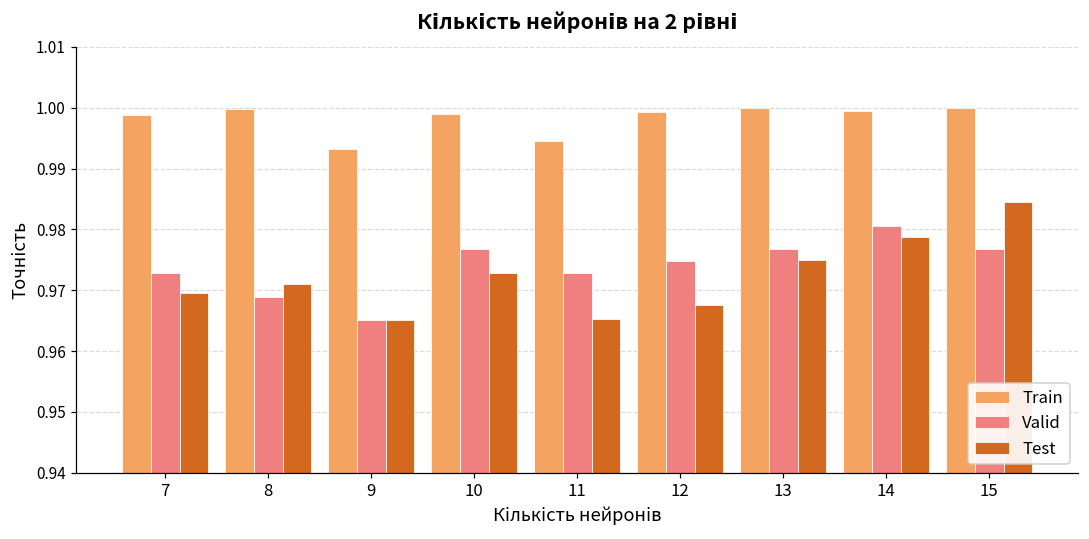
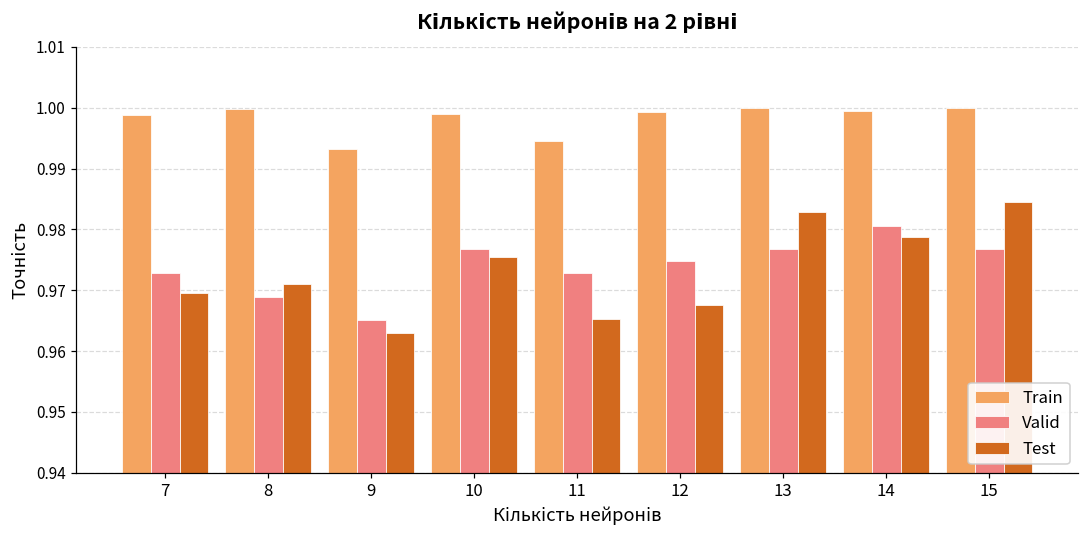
  {
    "Test": {
      "7": 0.970,
      "8": 0.971,
-     "9": 0.965,
-     "10": 0.973,
+     "9": 0.963,
+     "10": 0.975,
      "11": 0.965,
      "12": 0.968,
-     "13": 0.975,
+     "13": 0.983,
      "14": 0.979,
      "15": 0.985
    }
  }
